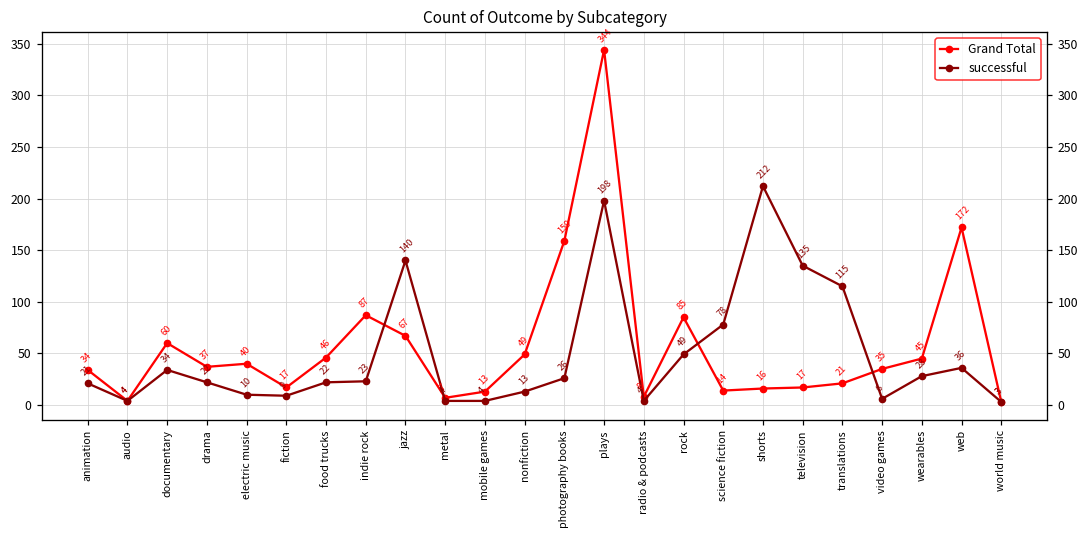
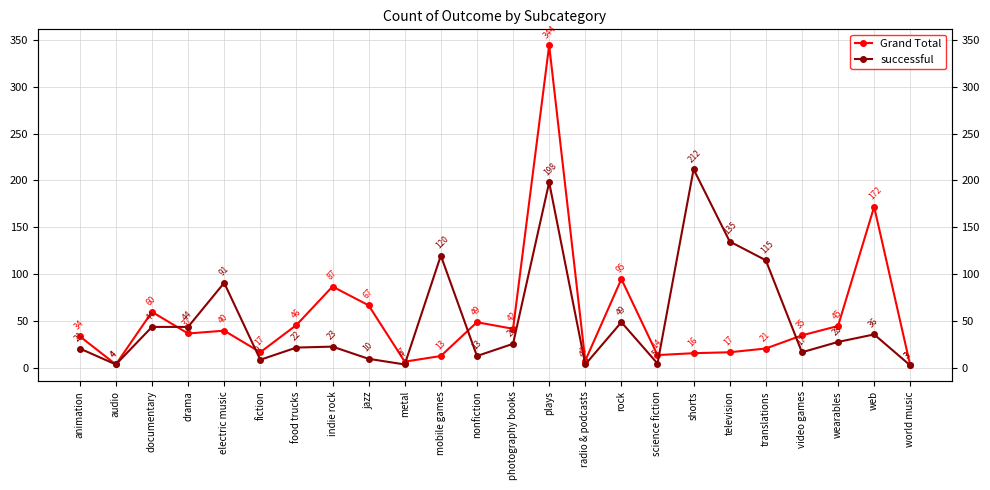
  {
    "Grand Total": {
      "animation": 34,
      "documentary": 60,
      "electric music": 40,
      "fiction": 17,
      "food trucks": 46,
      "indie rock": 87,
      "jazz": 67,
      "mobile games": 13,
      "nonfiction": 49,
-     "photography books": 159,
+     "photography books": 42,
      "plays": 344,
-     "rock": 85,
+     "rock": 95,
      "science fiction": 14,
      "shorts": 16,
      "television": 17,
      "translations": 21,
      "video games": 35,
      "wearables": 45,
      "web": 172
    },
    "successful": {
-     "documentary": 34,
-     "drama": 22,
-     "electric music": 10,
+     "documentary": 44,
+     "drama": 44,
+     "electric music": 91,
      "food trucks": 22,
      "indie rock": 23,
-     "jazz": 140,
-     "mobile games": 4,
+     "jazz": 10,
+     "mobile games": 120,
      "nonfiction": 13,
      "plays": 198,
      "rock": 49,
-     "science fiction": 78,
+     "science fiction": 5,
      "shorts": 212,
      "television": 135,
      "translations": 115,
-     "video games": 6,
+     "video games": 17,
      "web": 36
    }
  }
